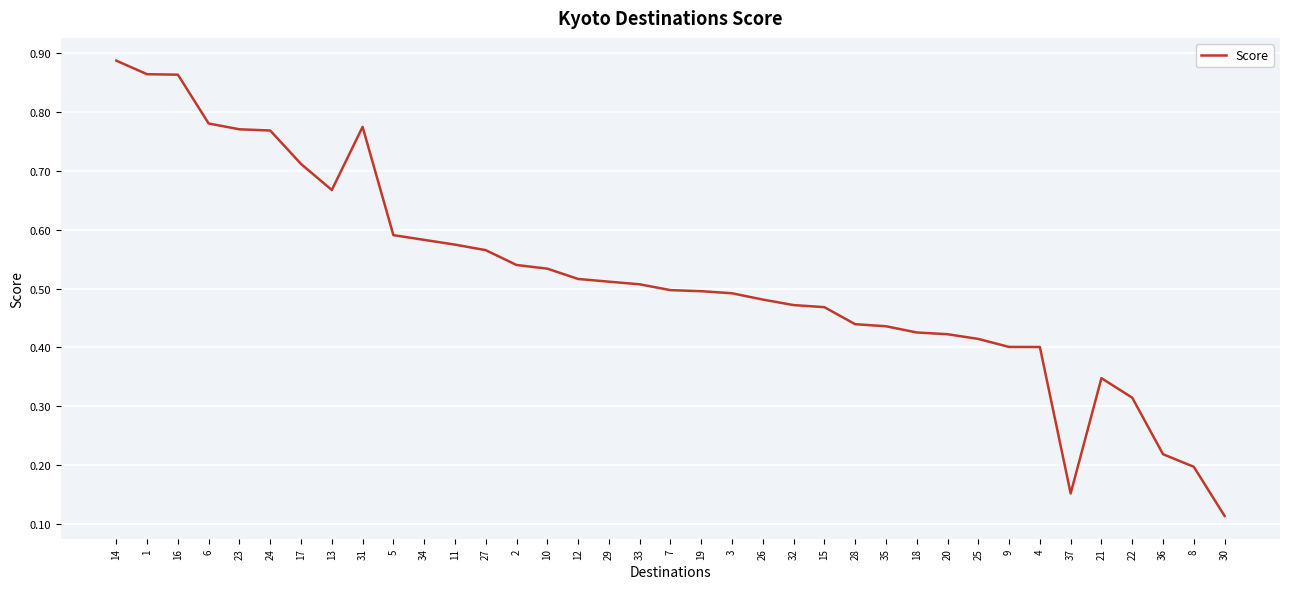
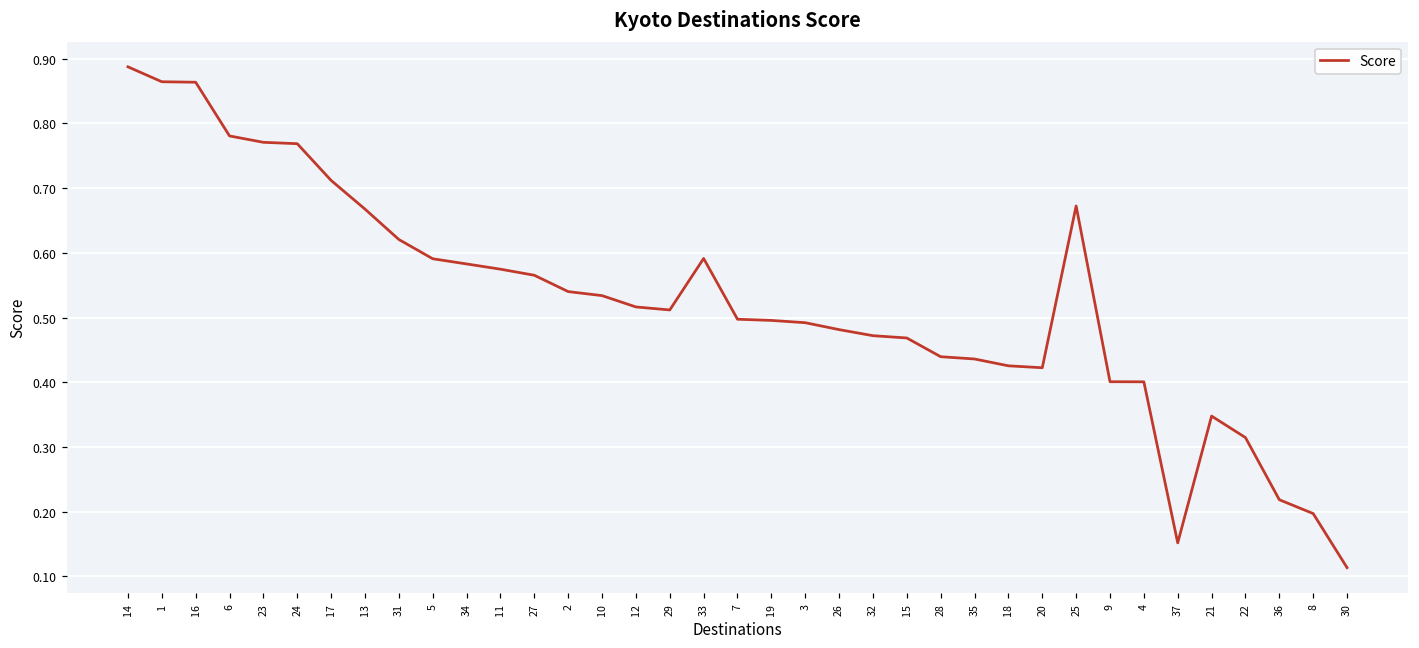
  {
    "14": 0.89,
    "1": 0.86,
    "16": 0.86,
    "6": 0.78,
    "23": 0.77,
    "24": 0.77,
    "17": 0.71,
    "13": 0.67,
-   "31": 0.77,
+   "31": 0.62,
    "5": 0.59,
    "34": 0.58,
    "11": 0.57,
    "27": 0.57,
    "2": 0.54,
    "10": 0.53,
    "12": 0.52,
    "29": 0.51,
-   "33": 0.51,
+   "33": 0.59,
    "7": 0.50,
    "19": 0.50,
    "3": 0.49,
    "26": 0.48,
    "32": 0.47,
    "15": 0.47,
    "28": 0.44,
    "35": 0.44,
    "18": 0.43,
    "20": 0.42,
-   "25": 0.41,
+   "25": 0.67,
    "9": 0.40,
    "4": 0.40,
    "37": 0.15,
    "21": 0.35,
    "22": 0.31,
    "36": 0.22,
    "8": 0.20,
    "30": 0.11
  }
